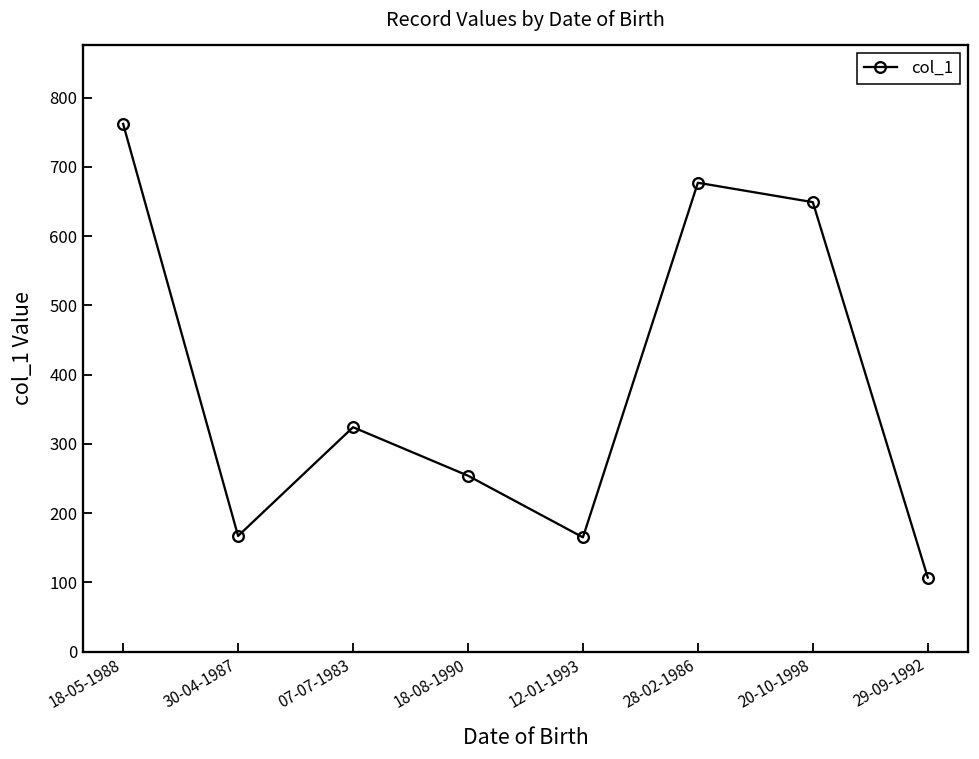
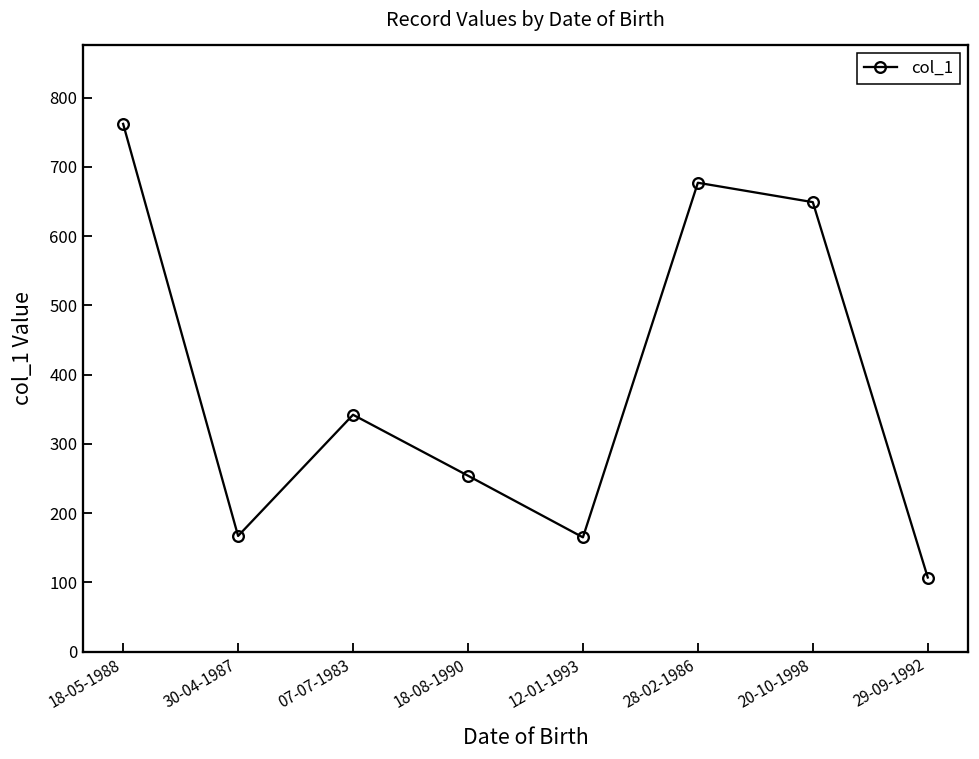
  {
    "18-05-1988": 760,
    "30-04-1987": 170,
-   "07-07-1983": 320,
+   "07-07-1983": 340,
    "18-08-1990": 250,
    "12-01-1993": 170,
    "28-02-1986": 680,
    "20-10-1998": 650,
    "29-09-1992": 110
  }
